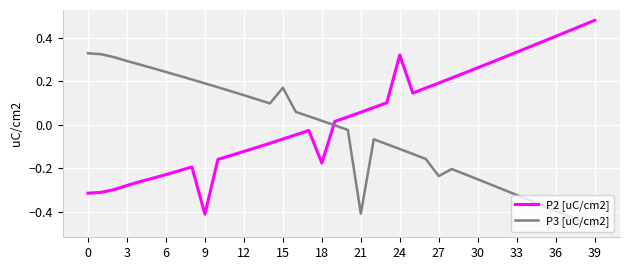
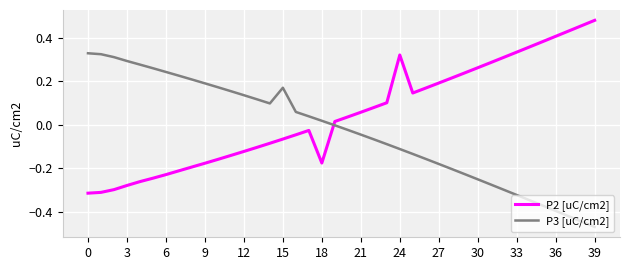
  {
    "P2 [uC/cm2]": {
      "0": -0.31,
      "3": -0.28,
      "6": -0.23,
-     "9": -0.41,
+     "9": -0.18,
      "12": -0.12,
      "15": -0.07,
      "18": -0.18,
      "21": 0.06,
      "24": 0.32,
      "27": 0.19,
      "30": 0.26,
      "33": 0.33,
      "36": 0.41,
      "39": 0.48
    },
    "P3 [uC/cm2]": {
      "0": 0.33,
      "3": 0.29,
      "6": 0.24,
      "9": 0.19,
      "12": 0.14,
      "15": 0.17,
      "18": 0.02,
-     "21": -0.41,
+     "21": -0.05,
      "24": -0.11,
-     "27": -0.24,
+     "27": -0.18,
      "30": -0.25,
      "33": -0.32
    }
  }
